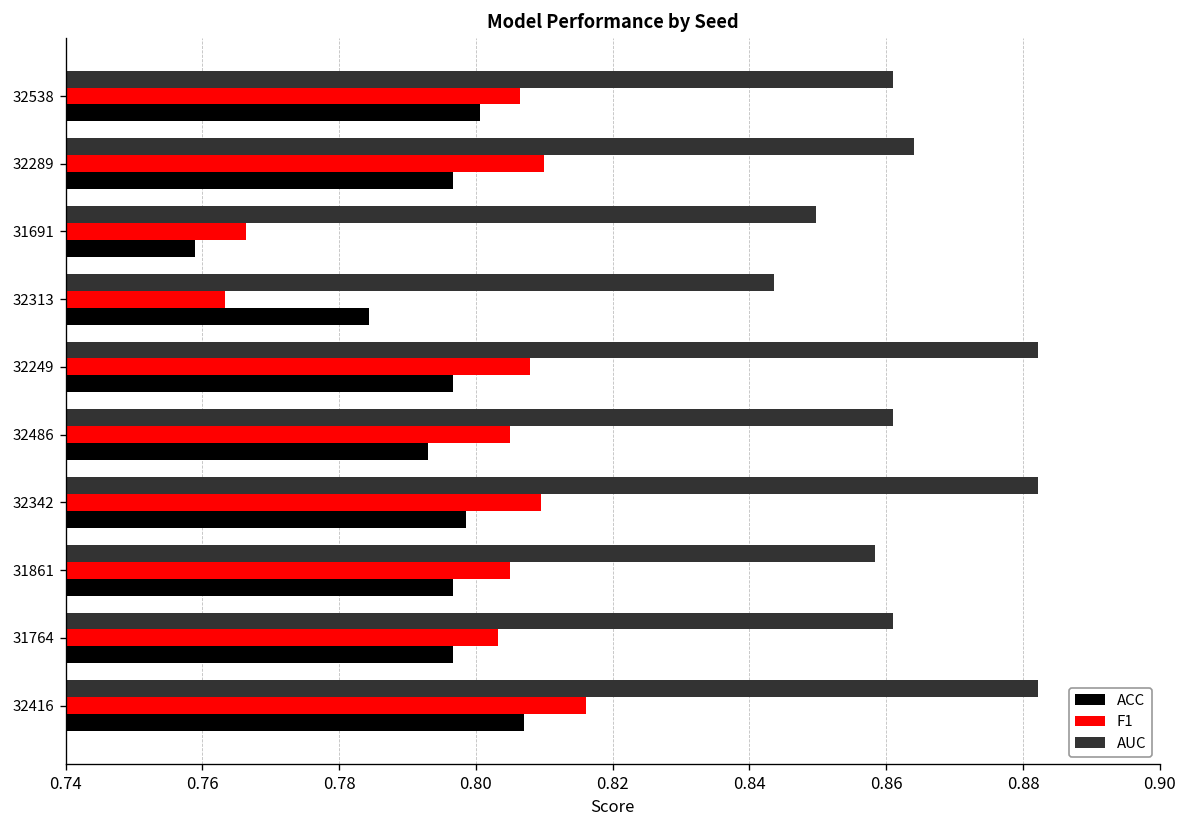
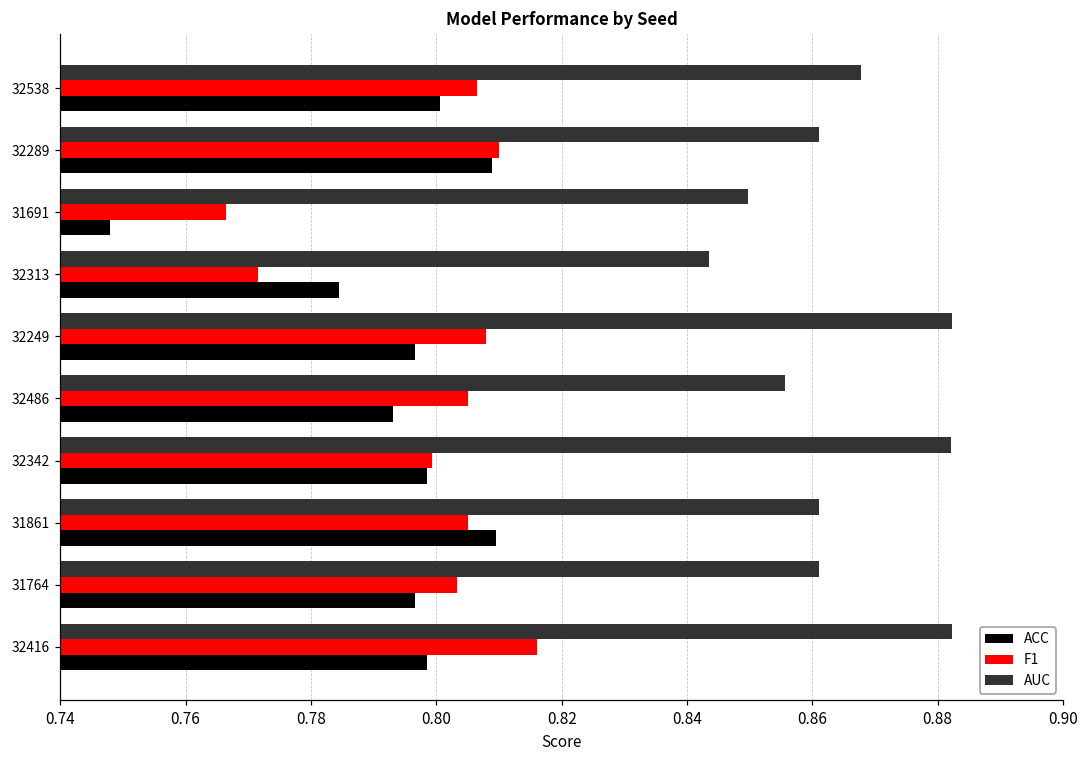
  {
    "ACC": {
      "32538": 0.801,
-     "32289": 0.797,
-     "31691": 0.759,
+     "32289": 0.809,
+     "31691": 0.748,
      "32313": 0.784,
      "32249": 0.797,
      "32486": 0.793,
      "32342": 0.798,
-     "31861": 0.797,
+     "31861": 0.810,
      "31764": 0.797,
-     "32416": 0.807
+     "32416": 0.798
    },
    "F1": {
      "32538": 0.807,
      "32289": 0.810,
      "31691": 0.766,
-     "32313": 0.763,
+     "32313": 0.772,
      "32249": 0.808,
      "32486": 0.805,
-     "32342": 0.809,
+     "32342": 0.799,
      "31861": 0.805,
      "31764": 0.803,
      "32416": 0.816
    },
    "AUC": {
-     "32538": 0.861,
-     "32289": 0.864,
+     "32538": 0.868,
+     "32289": 0.861,
      "31691": 0.850,
      "32313": 0.844,
      "32249": 0.882,
-     "32486": 0.861,
+     "32486": 0.856,
      "32342": 0.882,
-     "31861": 0.858,
+     "31861": 0.861,
      "31764": 0.861,
      "32416": 0.882
    }
  }
